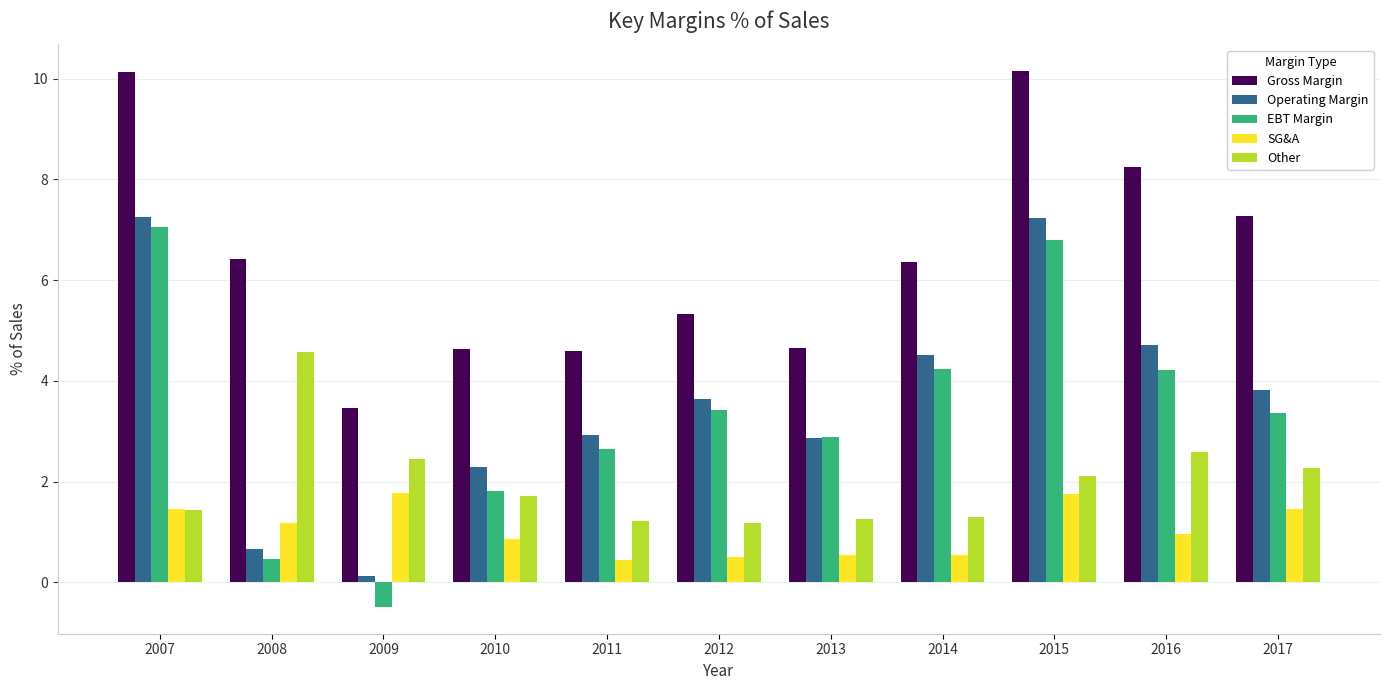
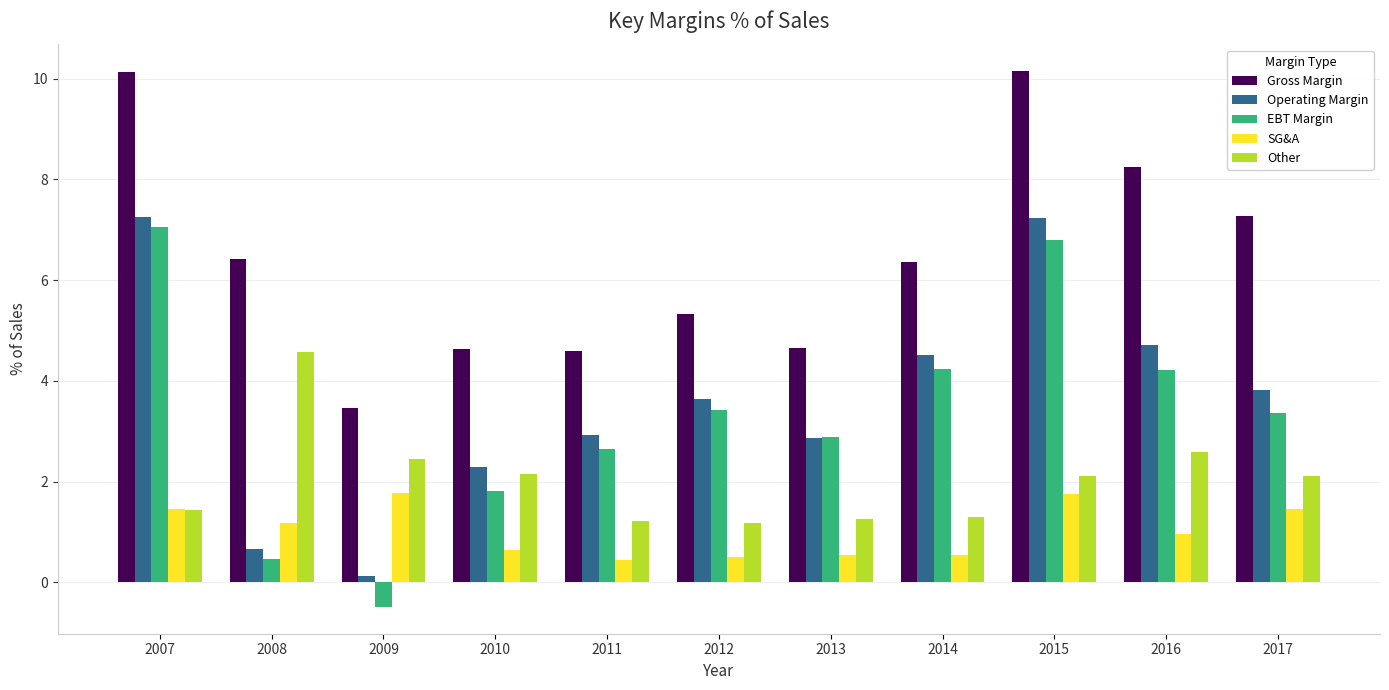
  {
    "Gross Margin": {
      "2007": 10.1,
      "2008": 6.4,
      "2009": 3.5,
      "2010": 4.6,
      "2011": 4.6,
      "2012": 5.3,
      "2013": 4.7,
      "2014": 6.4,
      "2015": 10.2,
      "2016": 8.2,
      "2017": 7.3
    },
    "Operating Margin": {
      "2007": 7.3,
      "2008": 0.7,
      "2009": 0.1,
      "2010": 2.3,
      "2011": 2.9,
      "2012": 3.6,
      "2013": 2.9,
      "2014": 4.5,
      "2015": 7.2,
      "2016": 4.7,
      "2017": 3.8
    },
    "EBT Margin": {
      "2007": 7.1,
      "2008": 0.5,
      "2009": -0.5,
      "2010": 1.8,
      "2011": 2.6,
      "2012": 3.4,
      "2013": 2.9,
      "2014": 4.2,
      "2015": 6.8,
      "2016": 4.2,
      "2017": 3.4
    },
    "SG&A": {
      "2007": 1.5,
      "2008": 1.2,
      "2009": 1.8,
-     "2010": 0.9,
+     "2010": 0.7,
      "2011": 0.5,
      "2012": 0.5,
      "2013": 0.6,
      "2014": 0.6,
      "2015": 1.8,
      "2016": 1.0,
      "2017": 1.5
    },
    "Other": {
      "2007": 1.4,
      "2008": 4.6,
      "2009": 2.5,
-     "2010": 1.7,
+     "2010": 2.1,
      "2011": 1.2,
      "2012": 1.2,
      "2013": 1.3,
      "2014": 1.3,
      "2015": 2.1,
      "2016": 2.6,
-     "2017": 2.3
+     "2017": 2.1
    }
  }
